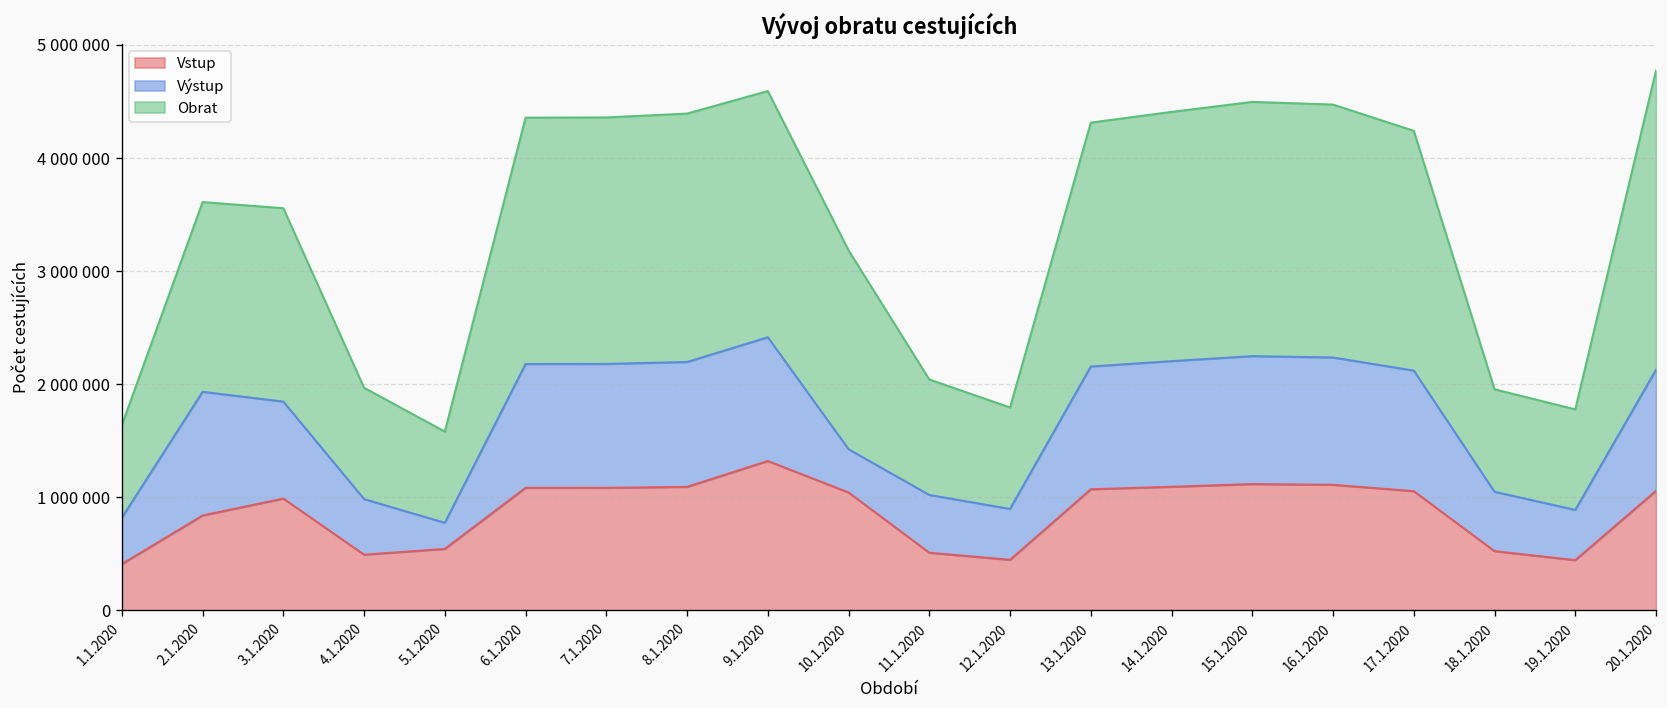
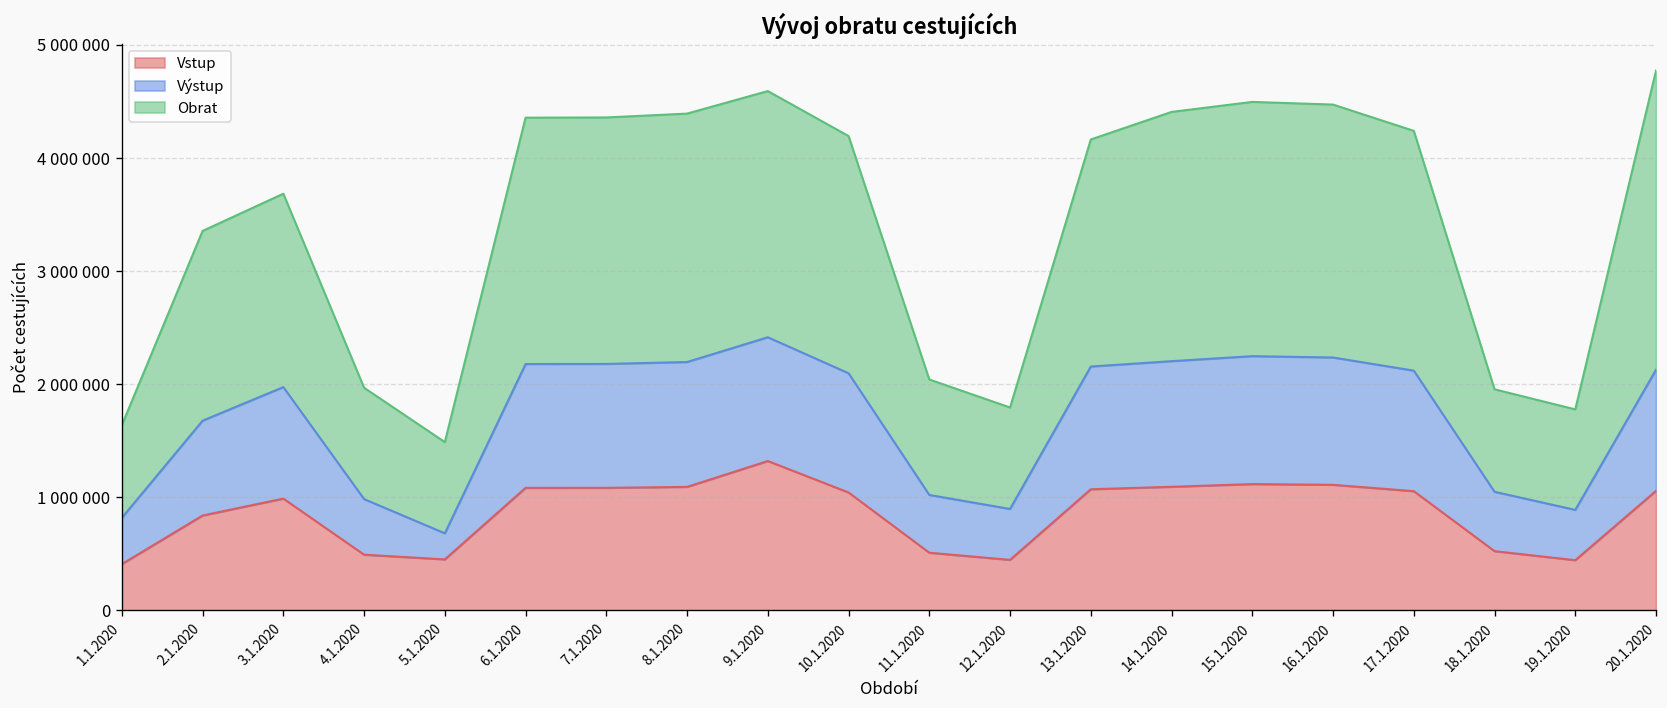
  {
    "Vstup": {
      "1.1.2020": 400000,
      "2.1.2020": 800000,
      "3.1.2020": 1000000,
      "4.1.2020": 500000,
-     "5.1.2020": 540000,
+     "5.1.2020": 450000,
      "6.1.2020": 1100000,
      "7.1.2020": 1100000,
      "8.1.2020": 1100000,
      "9.1.2020": 1300000,
      "10.1.2020": 1000000,
      "11.1.2020": 500000,
      "12.1.2020": 400000,
      "13.1.2020": 1100000,
      "14.1.2020": 1100000,
      "15.1.2020": 1100000,
      "16.1.2020": 1100000,
      "17.1.2020": 1100000,
      "18.1.2020": 500000,
      "19.1.2020": 400000,
      "20.1.2020": 1100000
    },
    "Výstup": {
      "1.1.2020": 400000,
-     "2.1.2020": 1100000,
-     "3.1.2020": 900000,
+     "2.1.2020": 800000,
+     "3.1.2020": 1000000,
      "4.1.2020": 500000,
      "5.1.2020": 200000,
      "6.1.2020": 1100000,
      "7.1.2020": 1100000,
      "8.1.2020": 1100000,
      "9.1.2020": 1100000,
-     "10.1.2020": 400000,
+     "10.1.2020": 1100000,
      "11.1.2020": 500000,
      "12.1.2020": 500000,
      "13.1.2020": 1100000,
      "14.1.2020": 1100000,
      "15.1.2020": 1100000,
      "16.1.2020": 1100000,
      "17.1.2020": 1100000,
      "18.1.2020": 500000,
      "19.1.2020": 400000,
      "20.1.2020": 1100000
    },
    "Obrat": {
      "1.1.2020": 800000,
      "2.1.2020": 1700000,
      "3.1.2020": 1700000,
      "4.1.2020": 1000000,
      "5.1.2020": 800000,
      "6.1.2020": 2200000,
      "7.1.2020": 2200000,
      "8.1.2020": 2200000,
      "9.1.2020": 2200000,
-     "10.1.2020": 1800000,
+     "10.1.2020": 2100000,
      "11.1.2020": 1000000,
      "12.1.2020": 900000,
-     "13.1.2020": 2200000,
+     "13.1.2020": 2000000,
      "14.1.2020": 2200000,
      "15.1.2020": 2200000,
      "16.1.2020": 2200000,
      "17.1.2020": 2100000,
      "18.1.2020": 900000,
      "19.1.2020": 900000,
      "20.1.2020": 2600000
    }
  }
